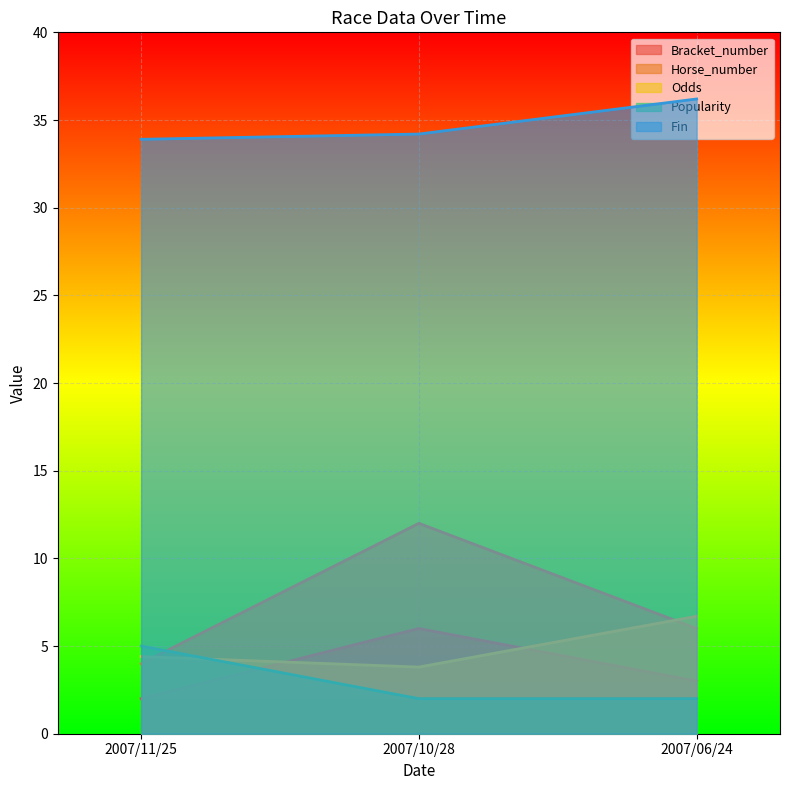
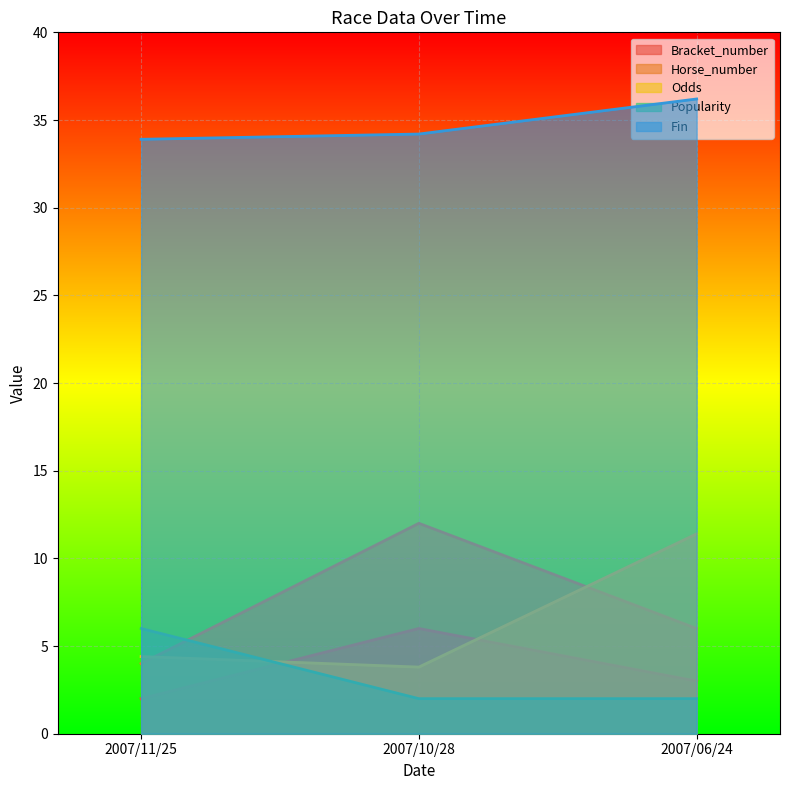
  {
    "Odds": {
      "2007/11/25": 4.4,
      "2007/10/28": 3.8,
-     "2007/06/24": 6.7
+     "2007/06/24": 11.4
    },
    "Popularity": {
-     "2007/11/25": 5,
+     "2007/11/25": 6,
      "2007/10/28": 2,
      "2007/06/24": 2
    },
    "Fin": {
      "2007/11/25": 33.9,
      "2007/10/28": 34.2
    }
  }
